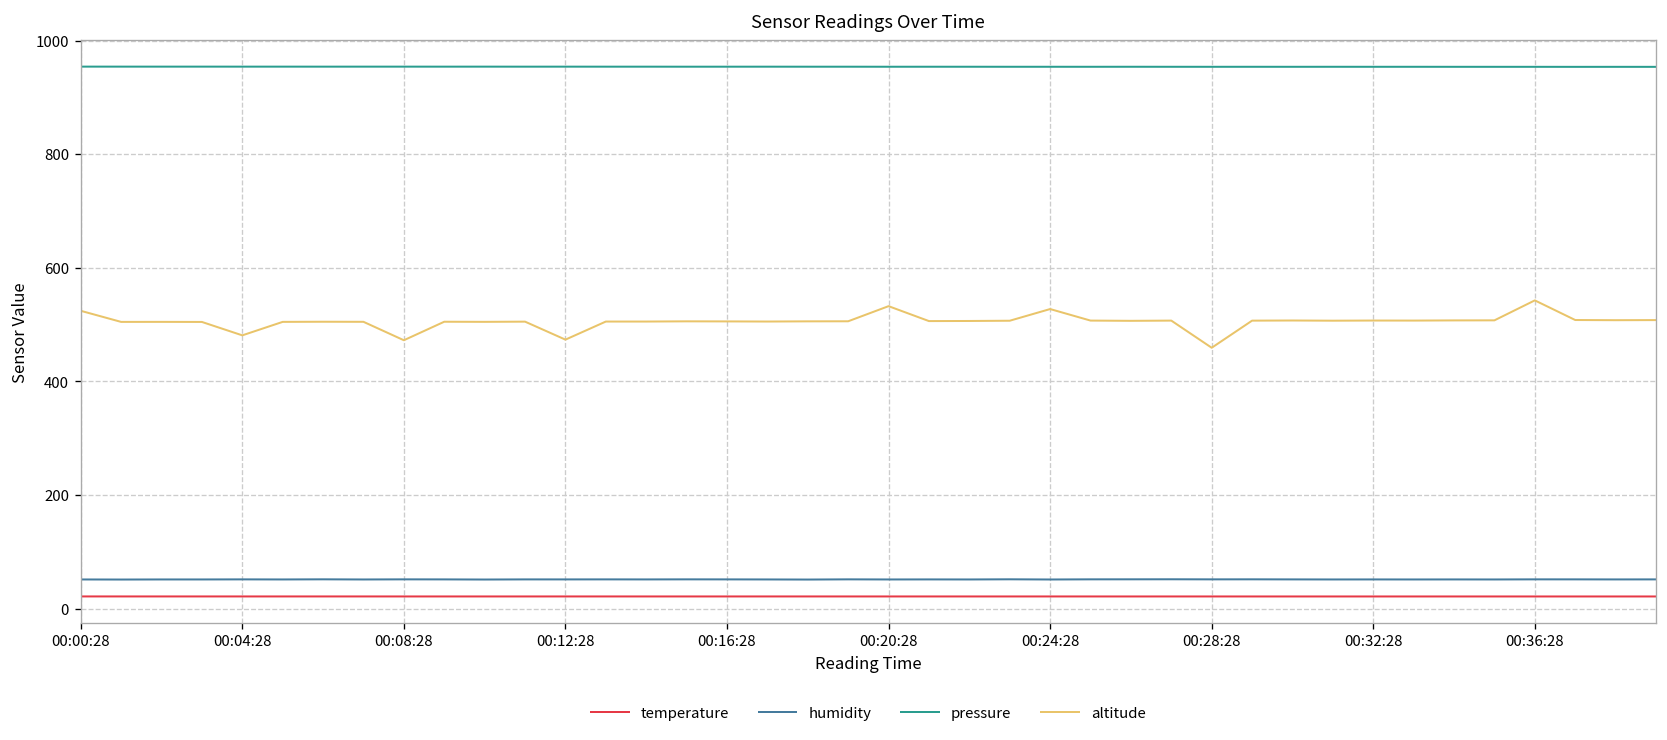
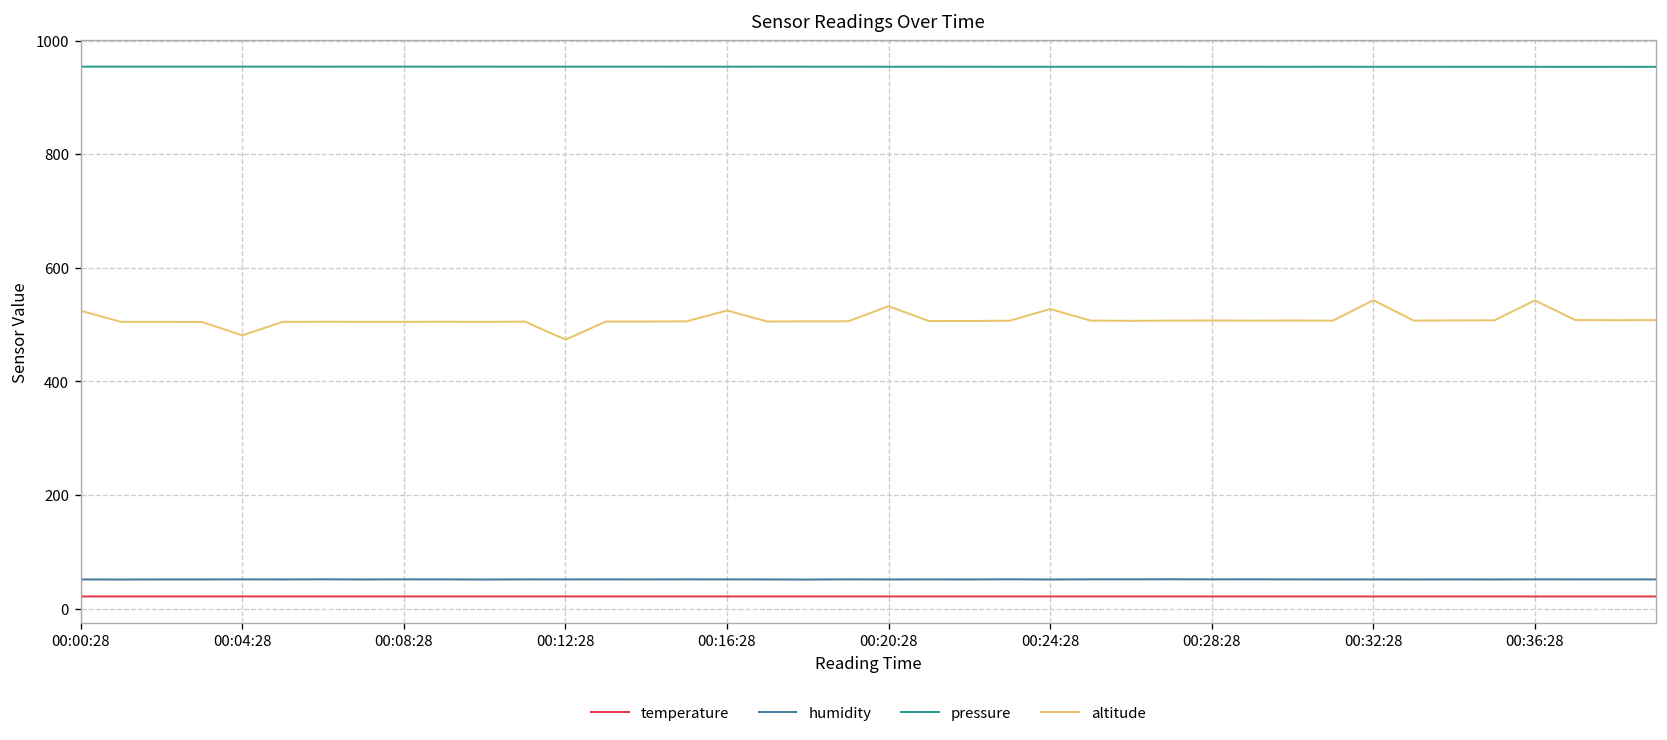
  {
    "temperature": {
      "00:00:28": 20,
      "00:04:28": 20,
      "00:08:28": 20,
      "00:12:28": 20,
      "00:16:28": 20,
      "00:20:28": 20,
      "00:24:28": 20,
      "00:28:28": 20,
      "00:32:28": 20,
      "00:36:28": 20
    },
    "altitude": {
      "00:00:28": 520,
      "00:04:28": 480,
-     "00:08:28": 470,
+     "00:08:28": 500,
      "00:12:28": 470,
-     "00:16:28": 510,
+     "00:16:28": 520,
      "00:20:28": 530,
      "00:24:28": 530,
-     "00:28:28": 460,
-     "00:32:28": 510,
+     "00:28:28": 510,
+     "00:32:28": 540,
      "00:36:28": 540
    }
  }
